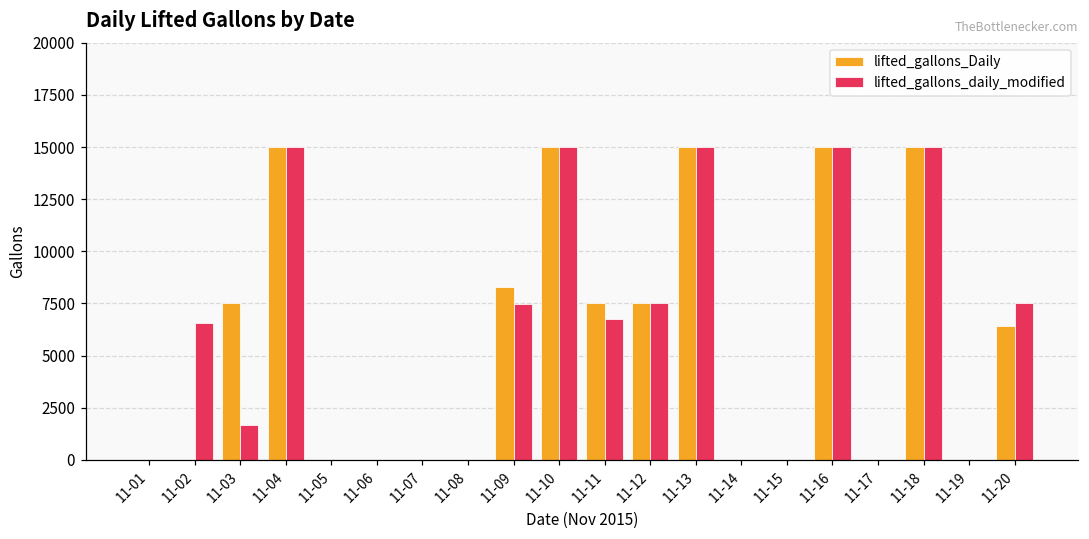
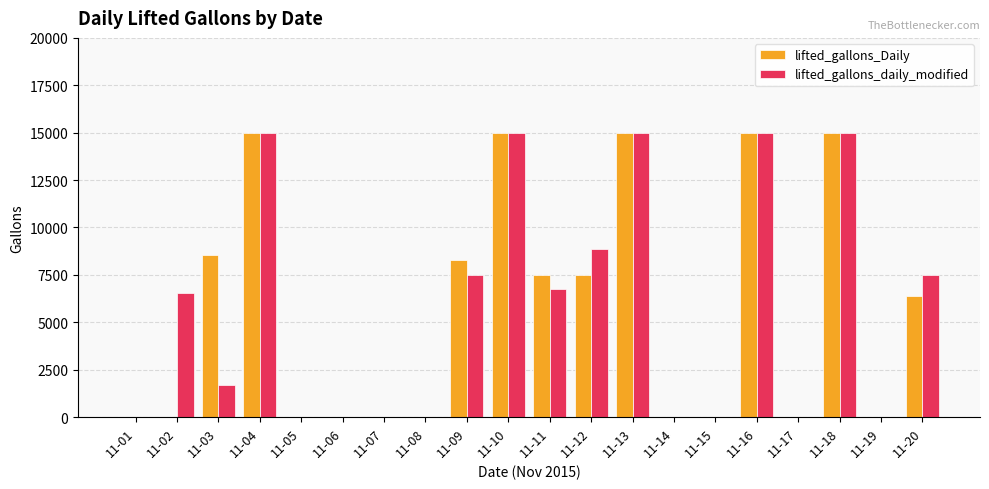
  {
    "lifted_gallons_Daily": {
      "11-01": 0,
      "11-02": 0,
-     "11-03": 7500,
+     "11-03": 8500,
      "11-04": 15000,
      "11-05": 0,
      "11-06": 0,
      "11-07": 0,
      "11-08": 0,
      "11-09": 8300,
      "11-10": 15000,
      "11-11": 7500,
      "11-12": 7500,
      "11-13": 15000,
      "11-14": 0,
      "11-15": 0,
      "11-16": 15000,
      "11-17": 0,
      "11-18": 15000,
      "11-19": 0,
      "11-20": 6400
    },
    "lifted_gallons_daily_modified": {
      "11-01": 0,
      "11-02": 6500,
      "11-03": 1700,
      "11-04": 15000,
      "11-05": 0,
      "11-06": 0,
      "11-07": 0,
      "11-08": 0,
      "11-09": 7500,
      "11-10": 15000,
      "11-11": 6800,
-     "11-12": 7500,
+     "11-12": 8900,
      "11-13": 15000,
      "11-14": 0,
      "11-15": 0,
      "11-16": 15000,
      "11-17": 0,
      "11-18": 15000,
      "11-19": 0,
      "11-20": 7500
    }
  }
